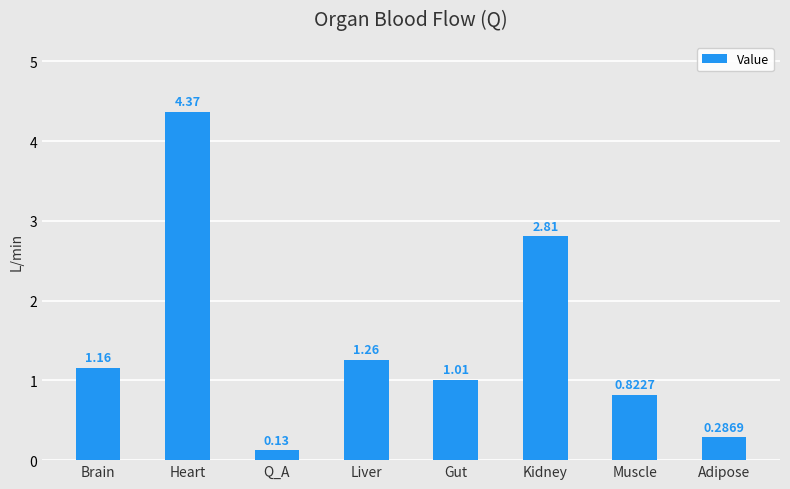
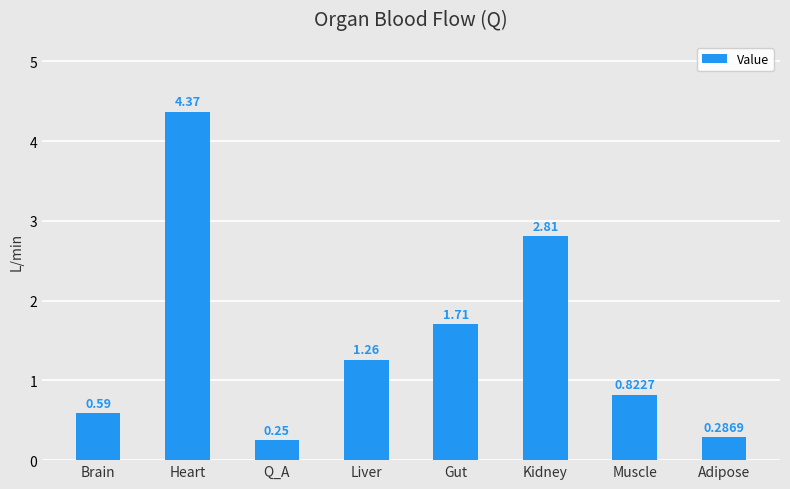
  {
-   "Brain": 1.16,
+   "Brain": 0.59,
    "Heart": 4.37,
-   "Q_A": 0.13,
+   "Q_A": 0.25,
    "Liver": 1.26,
-   "Gut": 1.01,
+   "Gut": 1.71,
    "Kidney": 2.81,
    "Muscle": 0.8227,
    "Adipose": 0.2869
  }
